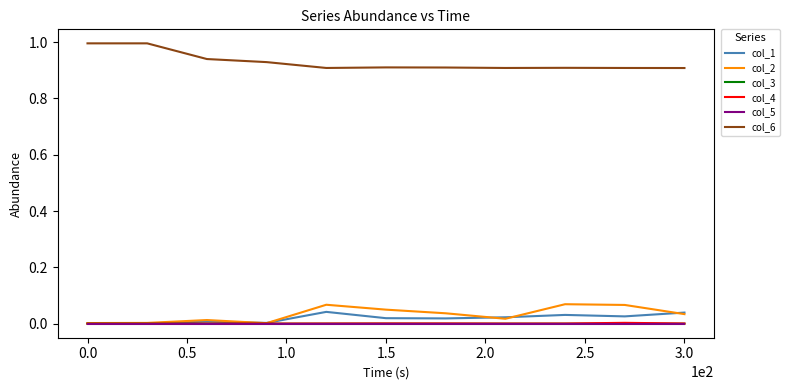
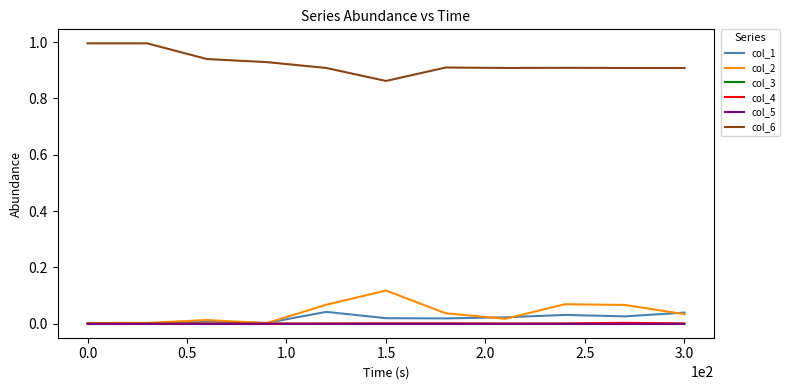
  {
    "col_1": {
      "1.5": 0.02
    },
    "col_2": {
-     "1.5": 0.05
+     "1.5": 0.12
    },
    "col_6": {
      "0.0": 1.00,
-     "1.5": 0.91,
+     "1.5": 0.86,
      "3.0": 0.91
    }
  }
